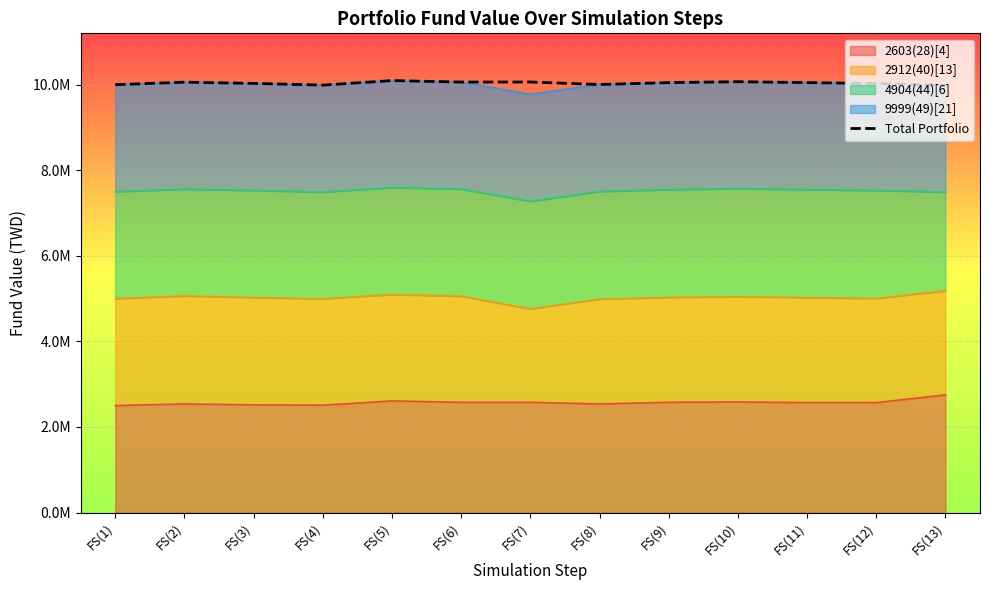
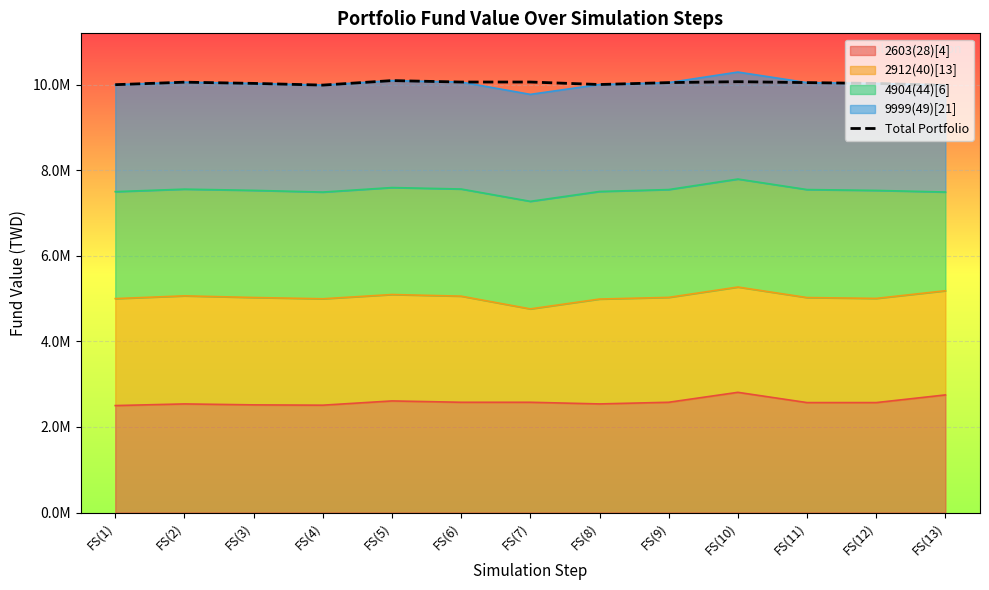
  {
    "2603(28)[4]": {
      "FS(1)": 2500000,
      "FS(2)": 2500000,
      "FS(3)": 2500000,
      "FS(4)": 2500000,
      "FS(5)": 2600000,
      "FS(6)": 2600000,
      "FS(7)": 2600000,
      "FS(8)": 2500000,
      "FS(9)": 2600000,
-     "FS(10)": 2600000,
+     "FS(10)": 2800000,
      "FS(11)": 2600000,
      "FS(12)": 2600000,
      "FS(13)": 2700000
    },
    "2912(40)[13]": {
      "FS(1)": 2500000,
      "FS(2)": 2500000,
      "FS(3)": 2500000,
      "FS(4)": 2500000,
      "FS(5)": 2500000,
      "FS(6)": 2500000,
      "FS(7)": 2200000,
      "FS(8)": 2500000,
      "FS(9)": 2500000,
      "FS(10)": 2500000,
      "FS(11)": 2500000,
      "FS(12)": 2400000,
      "FS(13)": 2400000
    },
    "4904(44)[6]": {
      "FS(1)": 2500000,
      "FS(2)": 2500000,
      "FS(3)": 2500000,
      "FS(4)": 2500000,
      "FS(5)": 2500000,
      "FS(6)": 2500000,
      "FS(7)": 2500000,
      "FS(8)": 2500000,
      "FS(9)": 2500000,
      "FS(10)": 2500000,
      "FS(11)": 2500000,
      "FS(12)": 2500000,
      "FS(13)": 2300000
    },
    "9999(49)[21]": {
      "FS(7)": 2500000
    },
    "Total Portfolio": {
      "FS(7)": 10100000
    }
  }
